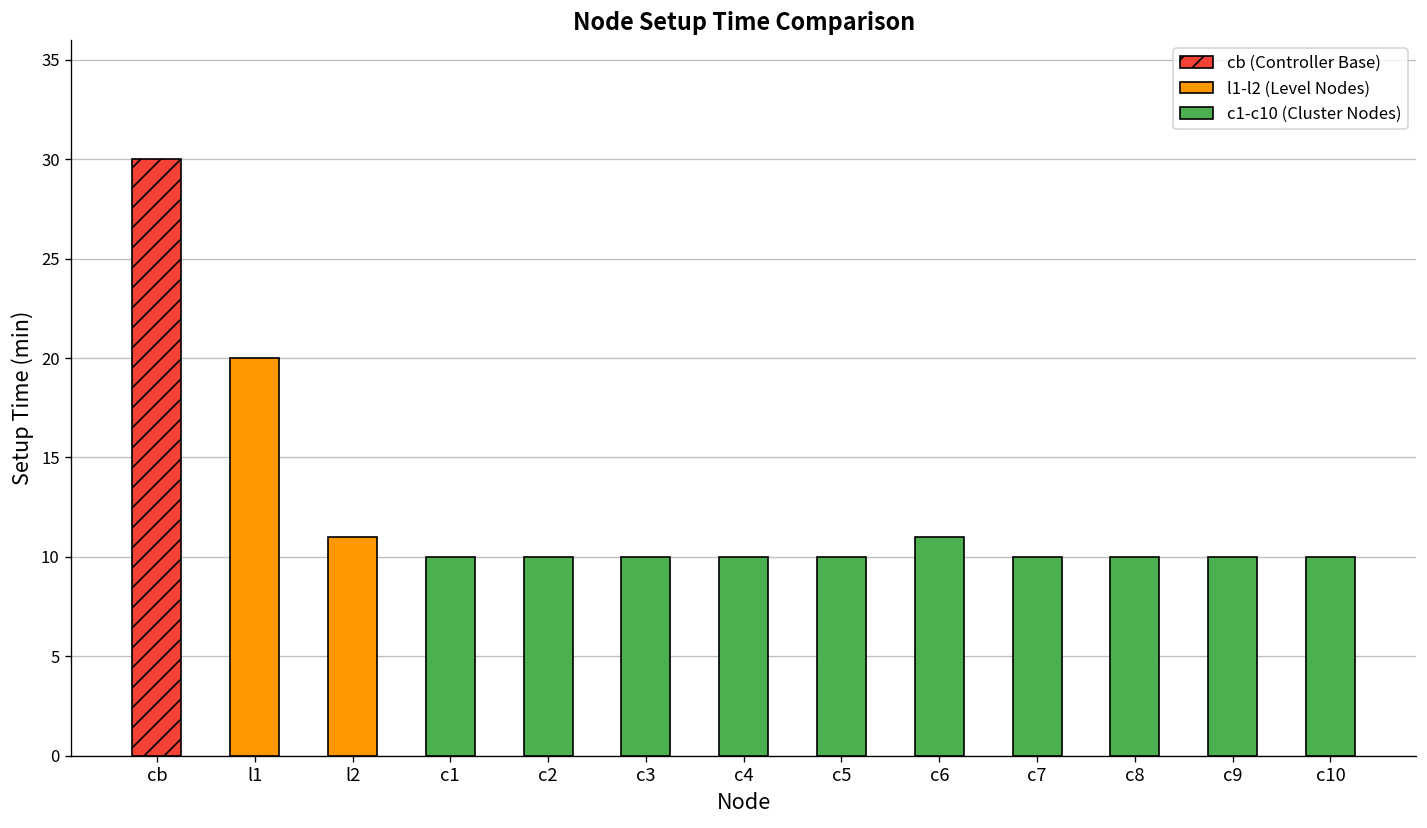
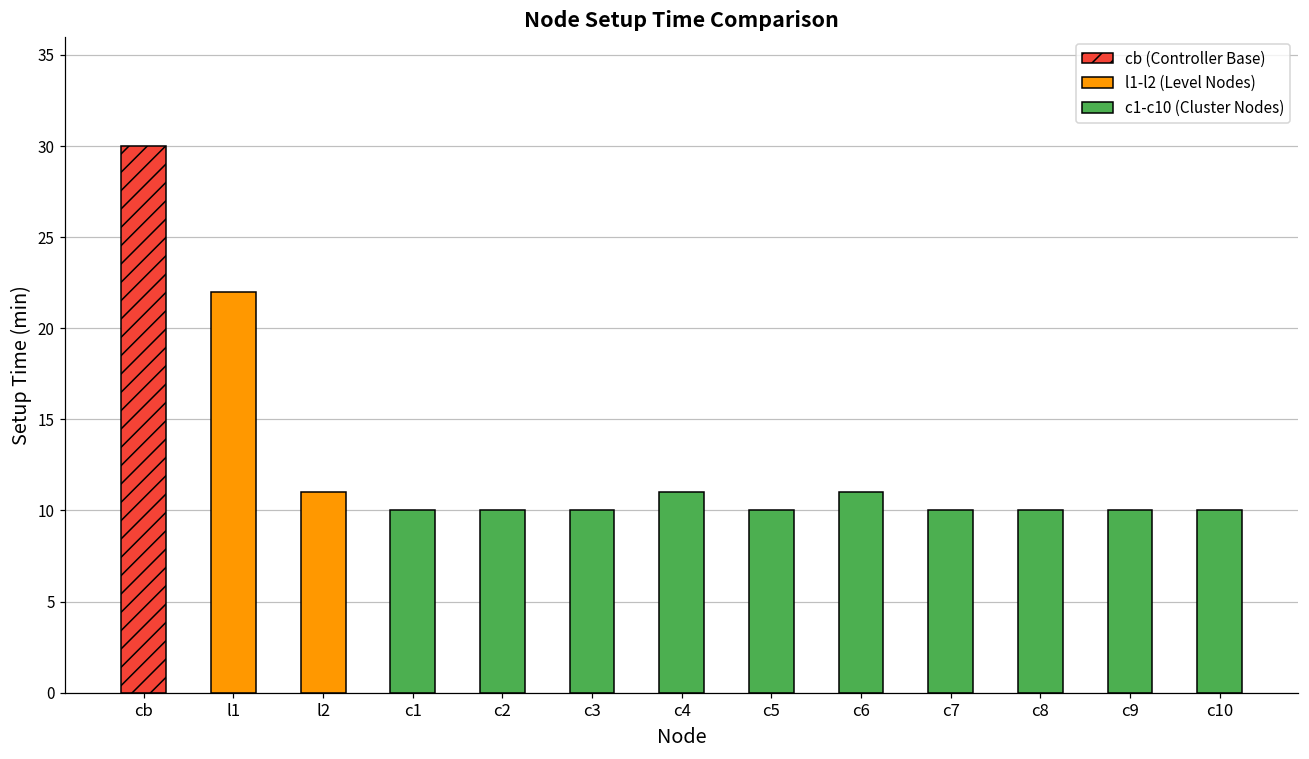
  {
    "cb (Controller Base)": {
      "cb": 30
    },
    "l1-l2 (Level Nodes)": {
-     "l1": 20,
+     "l1": 22,
      "l2": 11
    },
    "c1-c10 (Cluster Nodes)": {
      "c1": 10,
      "c2": 10,
      "c3": 10,
-     "c4": 10,
+     "c4": 11,
      "c5": 10,
      "c6": 11,
      "c7": 10,
      "c8": 10,
      "c9": 10,
      "c10": 10
    }
  }
